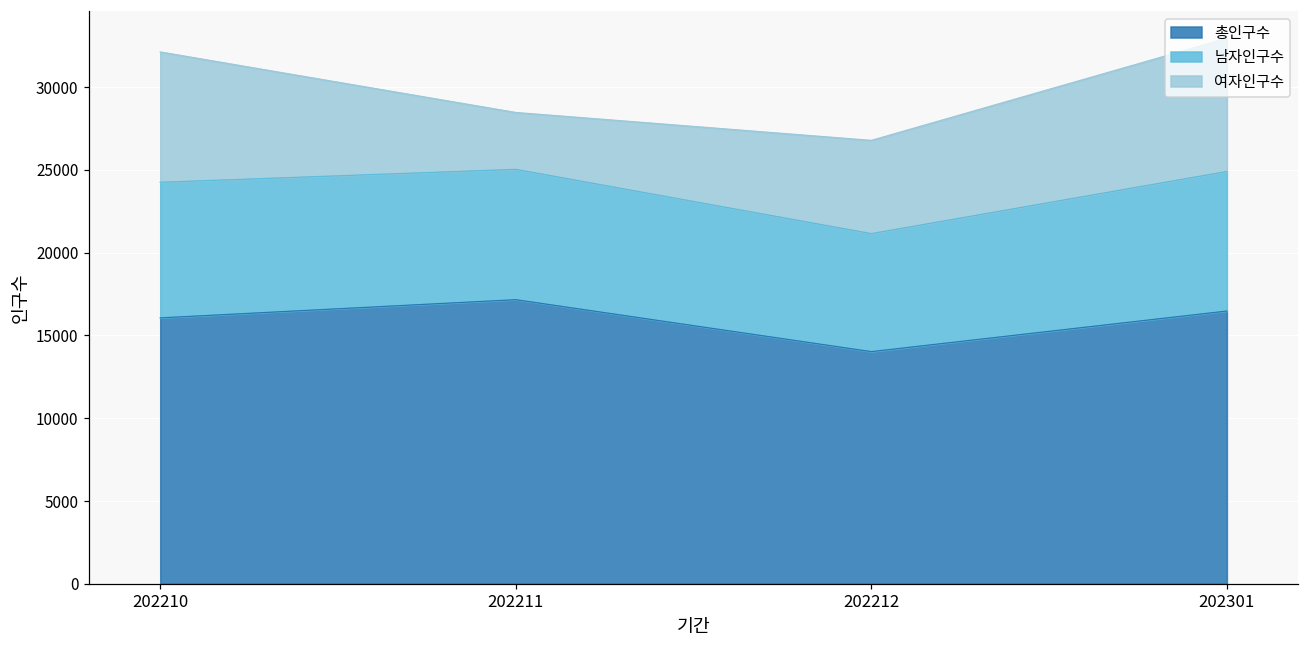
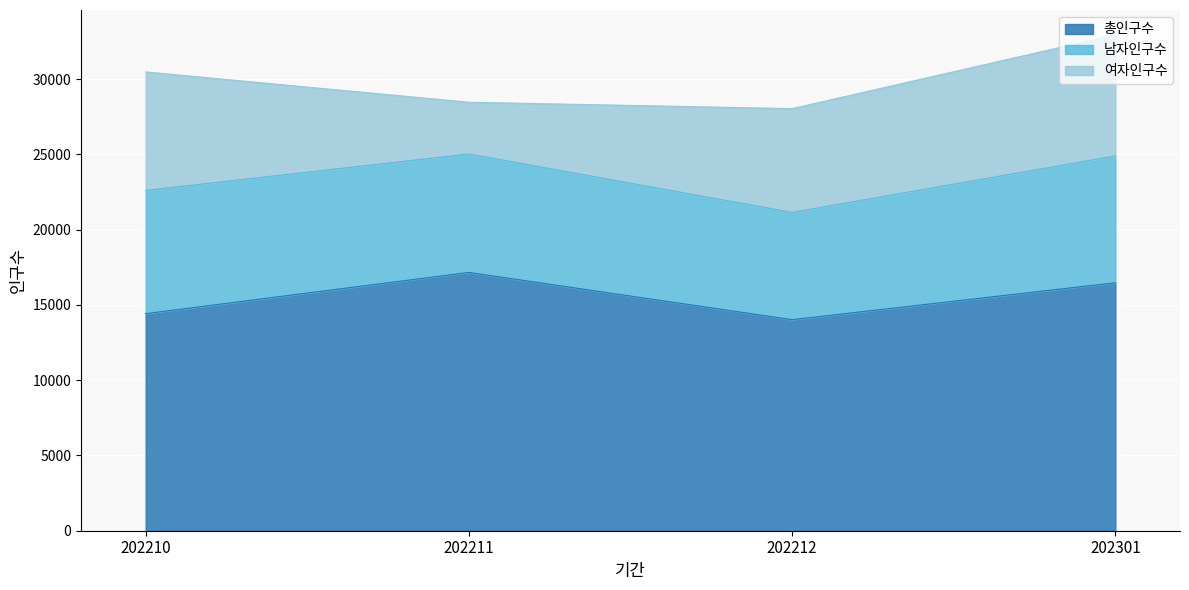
  {
    "총인구수": {
-     "202210": 16100,
+     "202210": 14400,
      "202211": 17200,
      "202212": 14000,
      "202301": 16500
    },
    "남자인구수": {
      "202210": 8200,
      "202211": 7900,
      "202212": 7100,
      "202301": 8400
    },
    "여자인구수": {
      "202210": 7900,
      "202211": 3400,
-     "202212": 5600
+     "202212": 6900
    }
  }
